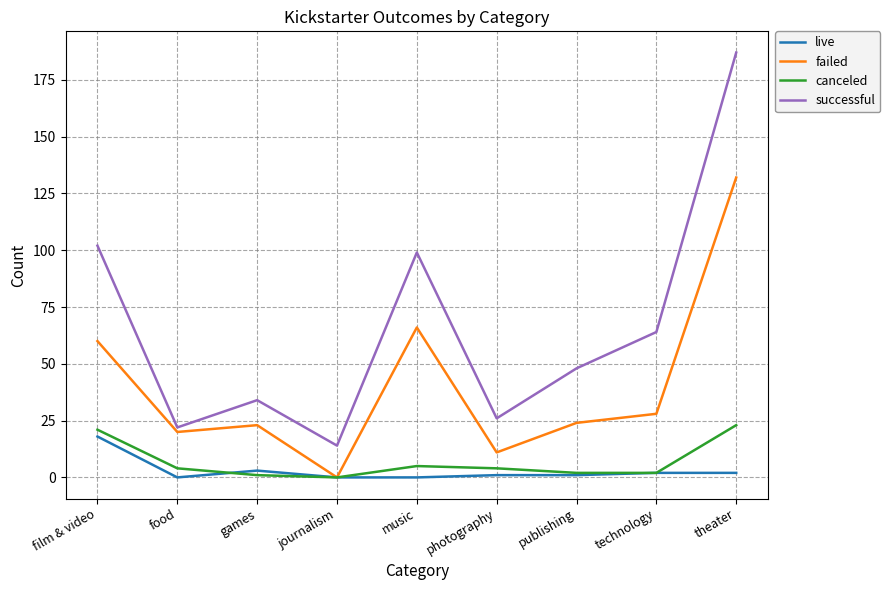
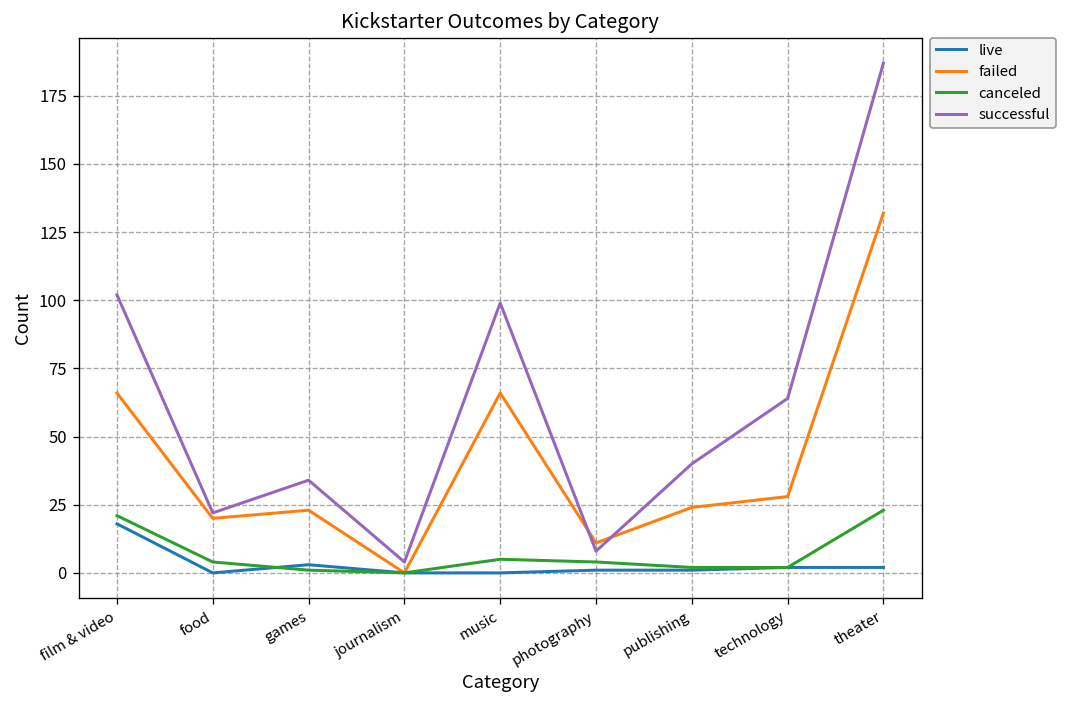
  {
    "live": {
      "film & video": 18,
      "food": 0,
      "games": 3,
      "music": 0,
      "photography": 1,
      "theater": 2
    },
    "failed": {
-     "film & video": 60,
+     "film & video": 66,
      "food": 20,
      "games": 23,
      "music": 66,
      "photography": 11,
      "publishing": 24,
      "technology": 28,
      "theater": 132
    },
    "canceled": {
      "film & video": 21,
      "food": 4,
      "games": 1,
      "music": 5,
      "photography": 4,
      "theater": 23
    },
    "successful": {
      "film & video": 102,
      "food": 22,
      "games": 34,
-     "journalism": 14,
+     "journalism": 4,
      "music": 99,
-     "photography": 26,
-     "publishing": 48,
+     "photography": 8,
+     "publishing": 40,
      "technology": 64,
      "theater": 187
    }
  }
